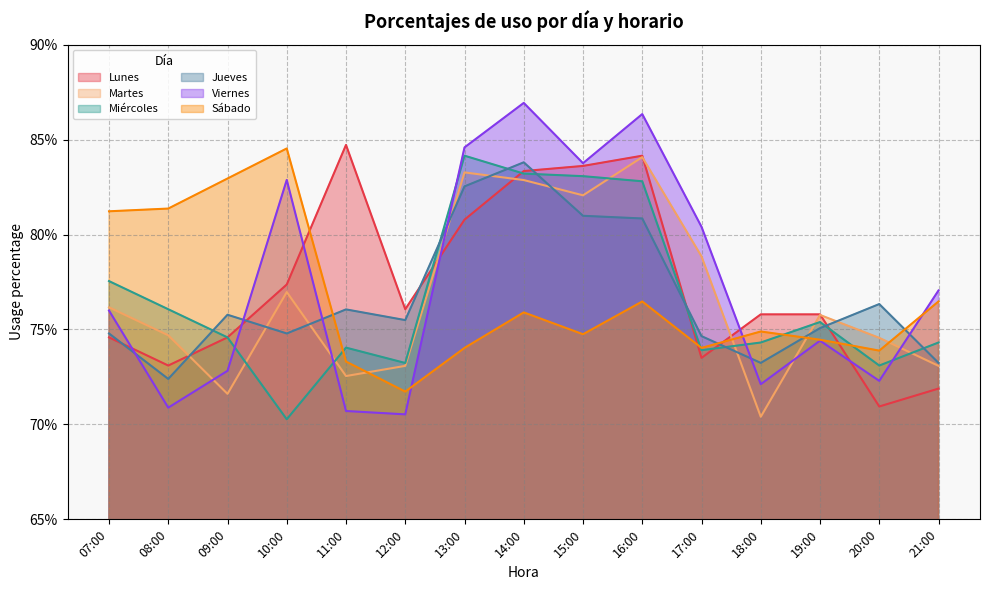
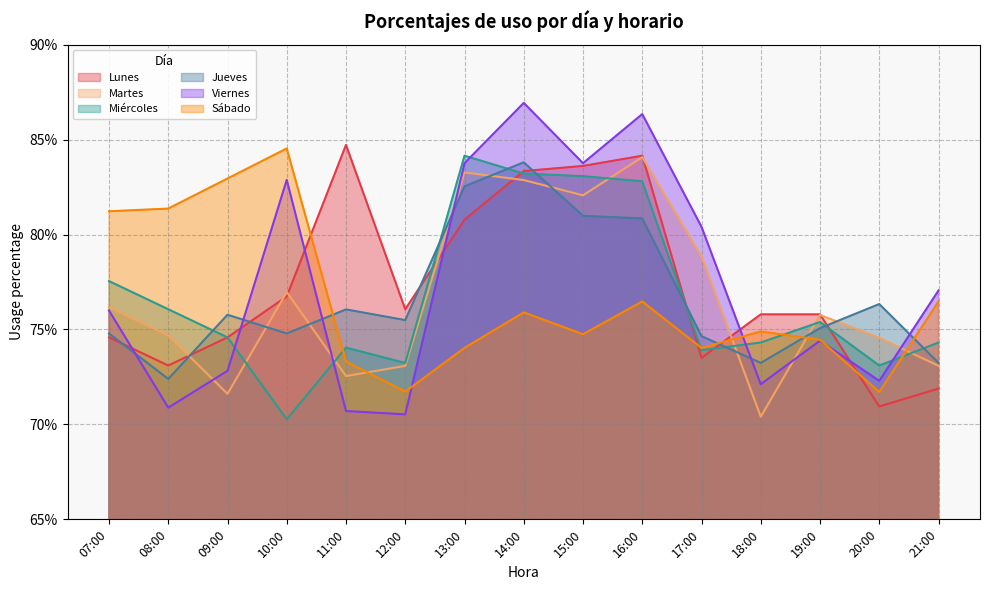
  {
    "Lunes": {
      "07:00": "74.6%",
      "08:00": "73.1%",
-     "10:00": "77.4%",
+     "10:00": "76.7%",
      "11:00": "84.7%",
      "12:00": "76.1%",
      "13:00": "80.8%",
      "15:00": "83.6%",
      "17:00": "73.5%",
      "18:00": "75.8%",
      "20:00": "70.9%",
      "21:00": "71.9%"
    },
    "Martes": {
      "07:00": "76.2%",
      "08:00": "74.7%",
      "09:00": "71.6%",
      "10:00": "77.0%",
      "11:00": "72.5%",
      "12:00": "73.1%",
      "13:00": "83.3%",
      "14:00": "82.9%",
      "15:00": "82.1%",
      "17:00": "78.8%",
      "18:00": "70.4%",
      "20:00": "74.6%",
      "21:00": "73.1%"
    },
    "Viernes": {
      "07:00": "76.0%",
      "08:00": "70.9%",
      "09:00": "72.8%",
      "10:00": "82.9%",
      "11:00": "70.7%",
      "12:00": "70.5%",
-     "13:00": "84.6%",
+     "13:00": "83.8%",
      "14:00": "86.9%",
      "15:00": "83.8%",
      "16:00": "86.3%",
      "17:00": "80.4%",
      "18:00": "72.1%",
      "20:00": "72.3%",
      "21:00": "77.1%"
    },
    "Sábado": {
      "07:00": "81.2%",
      "08:00": "81.4%",
      "09:00": "82.9%",
      "10:00": "84.5%",
      "11:00": "73.3%",
      "12:00": "71.7%",
      "13:00": "74.0%",
      "14:00": "75.9%",
      "15:00": "74.7%",
      "16:00": "76.5%",
      "18:00": "74.9%",
-     "20:00": "73.9%",
+     "20:00": "71.7%",
      "21:00": "76.5%"
    }
  }
